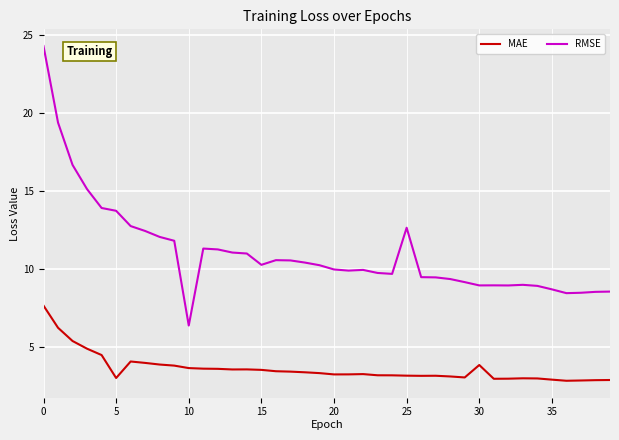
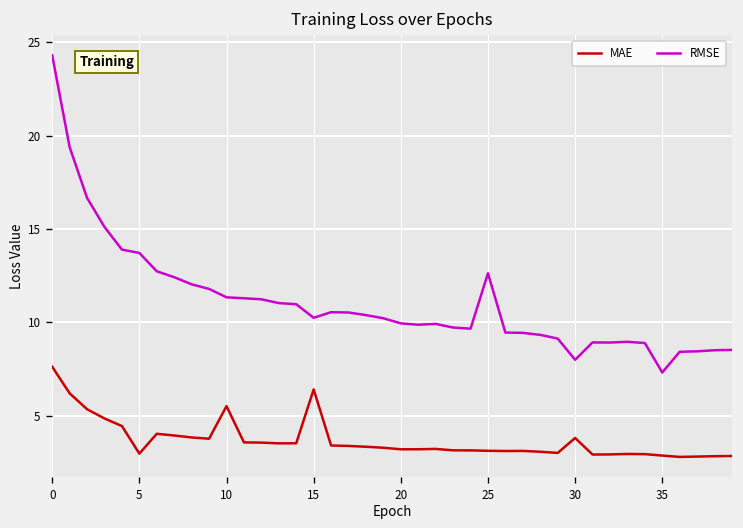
  {
    "MAE": {
      "0": 7.6,
      "5": 3.0,
-     "10": 3.6,
-     "15": 3.5,
+     "10": 5.5,
+     "15": 6.4,
      "20": 3.2,
      "25": 3.1,
      "30": 3.8,
      "35": 2.9
    },
    "RMSE": {
      "0": 24.3,
      "5": 13.7,
-     "10": 6.4,
+     "10": 11.3,
      "15": 10.3,
      "20": 10.0,
      "25": 12.6,
-     "30": 8.9,
-     "35": 8.7
+     "30": 8.0,
+     "35": 7.3
    }
  }
